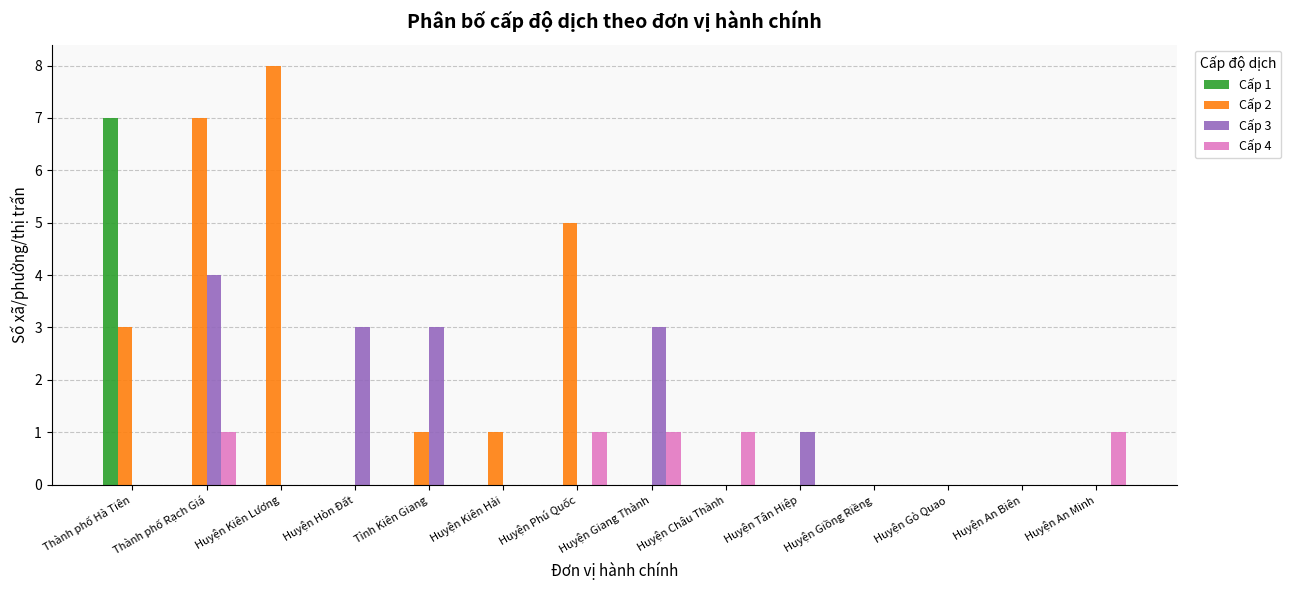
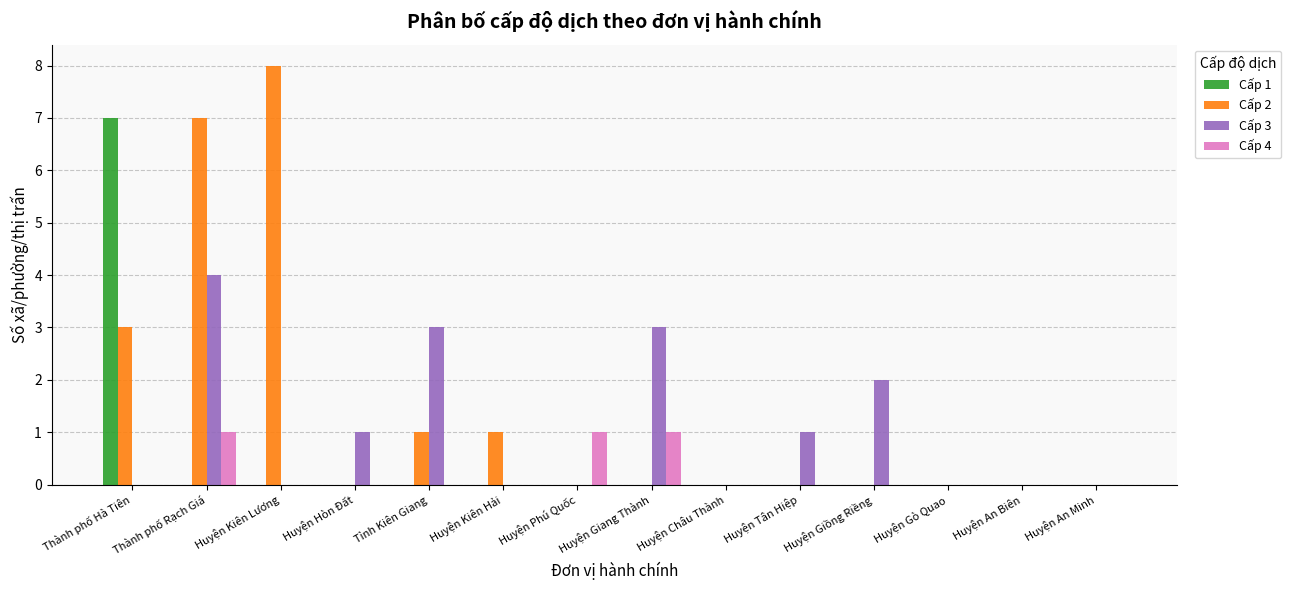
  {
    "Cấp 1": {
      "Thành phố Hà Tiên": 7,
      "Thành phố Rạch Giá": 0,
      "Huyện Kiên Lương": 0,
      "Huyện Hòn Đất": 0,
      "Tỉnh Kiên Giang": 0,
      "Huyện Kiên Hải": 0,
      "Huyện Phú Quốc": 0,
      "Huyện Giang Thành": 0,
      "Huyện Châu Thành": 0,
      "Huyện Tân Hiệp": 0,
      "Huyện Giồng Riềng": 0,
      "Huyện Gò Quao": 0,
      "Huyện An Biên": 0,
      "Huyện An Minh": 0
    },
    "Cấp 2": {
      "Thành phố Hà Tiên": 3,
      "Thành phố Rạch Giá": 7,
      "Huyện Kiên Lương": 8,
      "Huyện Hòn Đất": 0,
      "Tỉnh Kiên Giang": 1,
      "Huyện Kiên Hải": 1,
-     "Huyện Phú Quốc": 5,
+     "Huyện Phú Quốc": 0,
      "Huyện Giang Thành": 0,
      "Huyện Châu Thành": 0,
      "Huyện Tân Hiệp": 0,
      "Huyện Giồng Riềng": 0,
      "Huyện Gò Quao": 0,
      "Huyện An Biên": 0,
      "Huyện An Minh": 0
    },
    "Cấp 3": {
      "Thành phố Hà Tiên": 0,
      "Thành phố Rạch Giá": 4,
      "Huyện Kiên Lương": 0,
-     "Huyện Hòn Đất": 3,
+     "Huyện Hòn Đất": 1,
      "Tỉnh Kiên Giang": 3,
      "Huyện Kiên Hải": 0,
      "Huyện Phú Quốc": 0,
      "Huyện Giang Thành": 3,
      "Huyện Châu Thành": 0,
      "Huyện Tân Hiệp": 1,
-     "Huyện Giồng Riềng": 0,
+     "Huyện Giồng Riềng": 2,
      "Huyện Gò Quao": 0,
      "Huyện An Biên": 0,
      "Huyện An Minh": 0
    },
    "Cấp 4": {
      "Thành phố Hà Tiên": 0,
      "Thành phố Rạch Giá": 1,
      "Huyện Kiên Lương": 0,
      "Huyện Hòn Đất": 0,
      "Tỉnh Kiên Giang": 0,
      "Huyện Kiên Hải": 0,
      "Huyện Phú Quốc": 1,
      "Huyện Giang Thành": 1,
-     "Huyện Châu Thành": 1,
+     "Huyện Châu Thành": 0,
      "Huyện Tân Hiệp": 0,
      "Huyện Giồng Riềng": 0,
      "Huyện Gò Quao": 0,
      "Huyện An Biên": 0,
-     "Huyện An Minh": 1
+     "Huyện An Minh": 0
    }
  }
